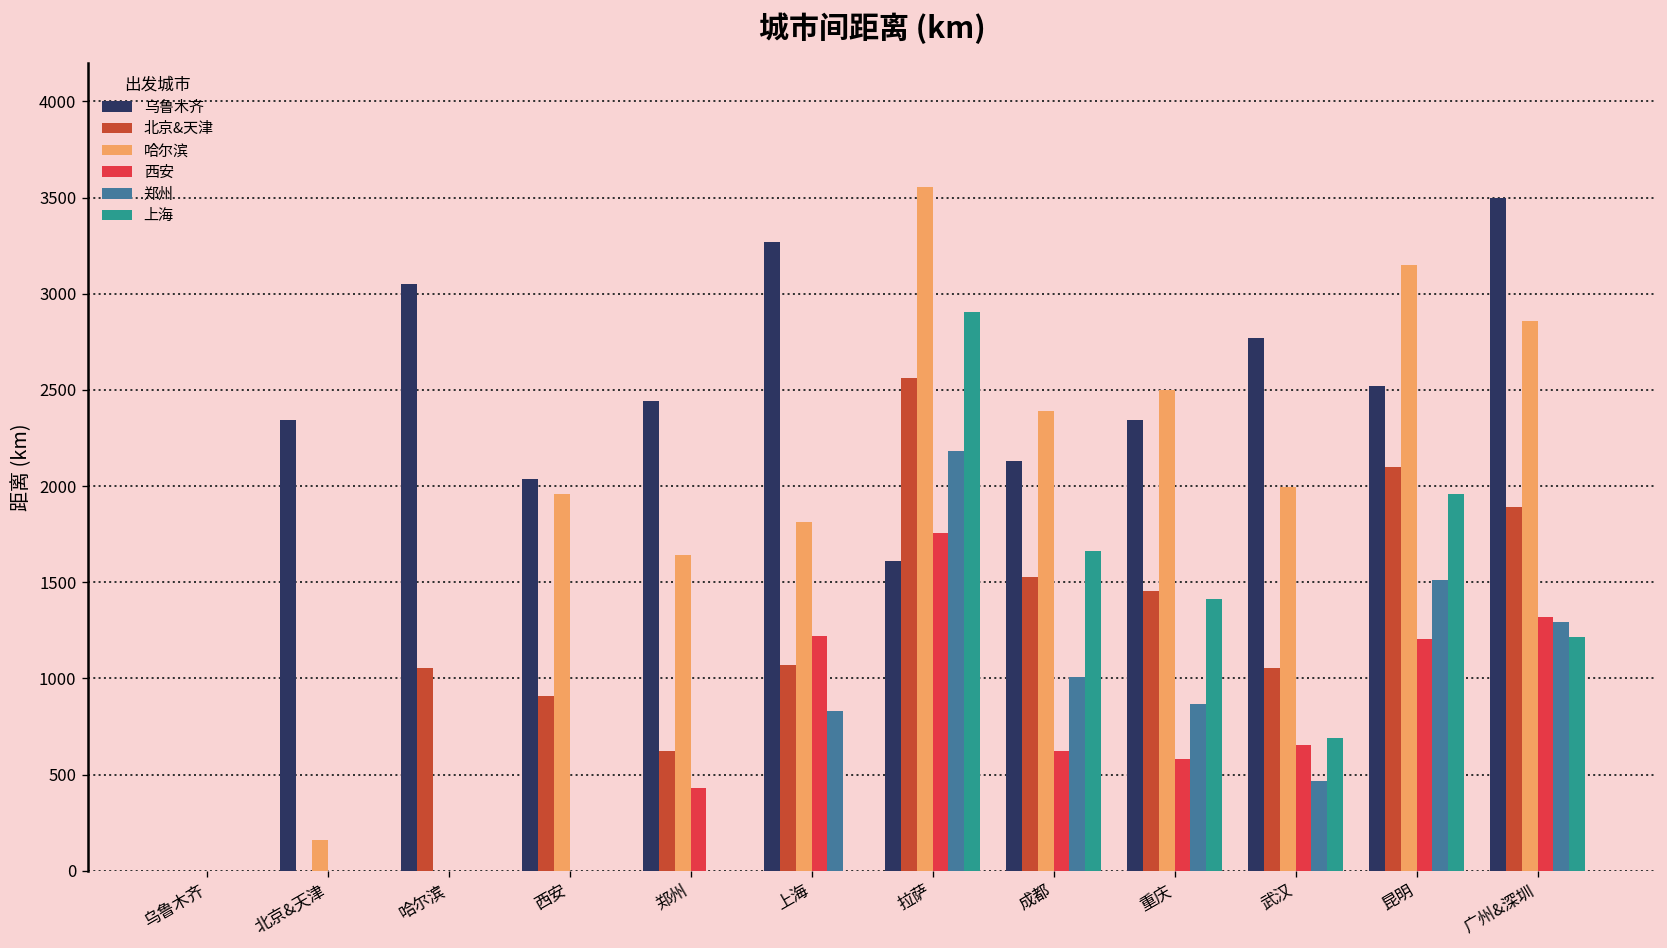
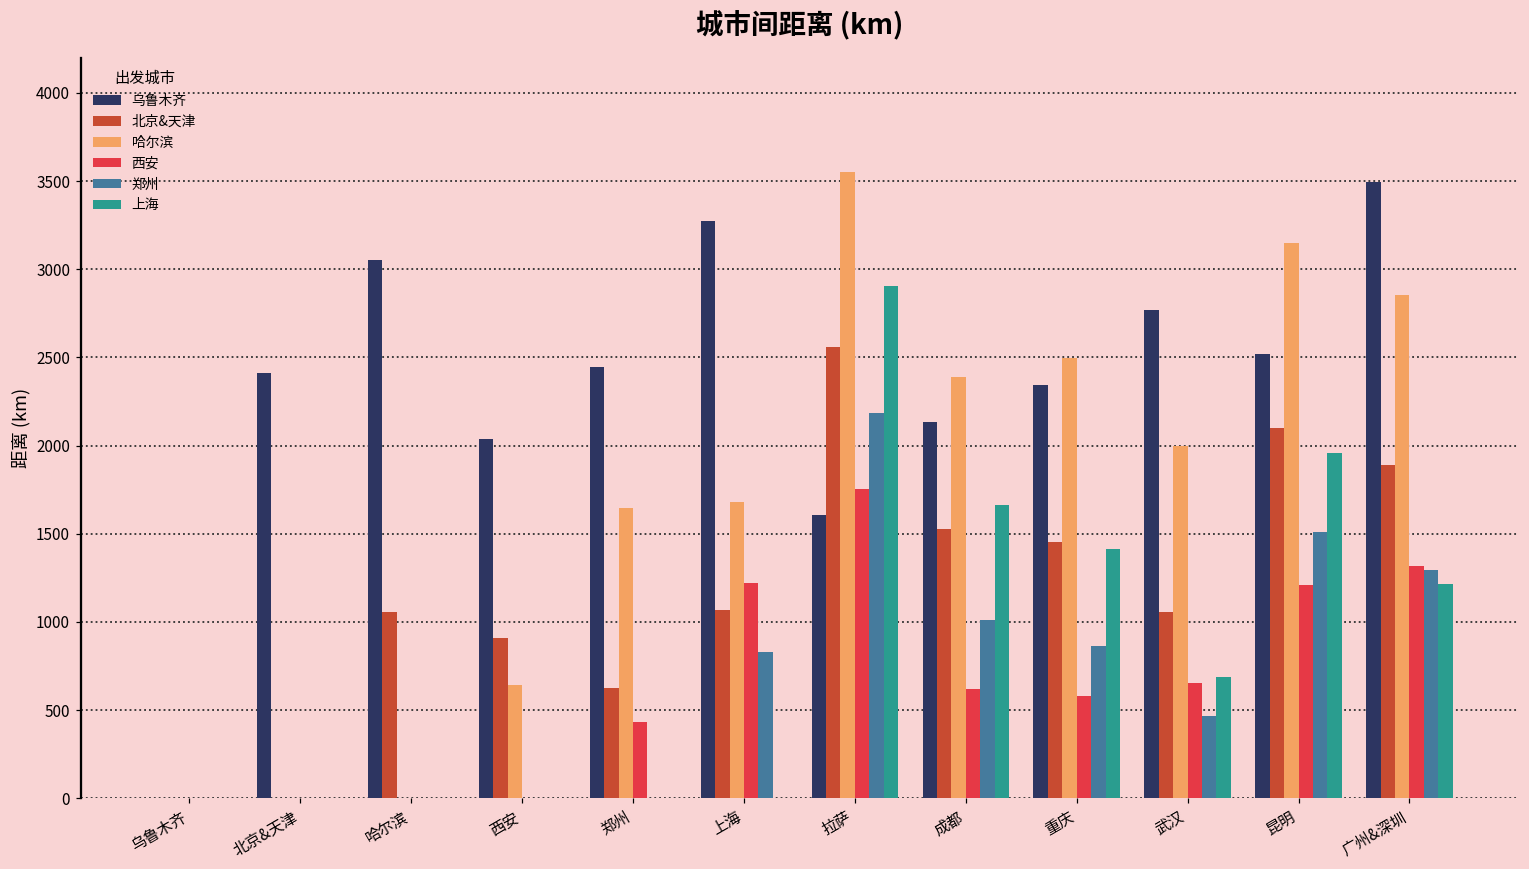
  {
    "乌鲁木齐": {
      "乌鲁木齐": 0,
-     "北京&天津": 2350,
+     "北京&天津": 2410,
      "哈尔滨": 3050,
      "西安": 2040,
      "郑州": 2440,
      "上海": 3270,
      "拉萨": 1610,
      "成都": 2130,
      "重庆": 2340,
      "武汉": 2770,
      "昆明": 2520,
      "广州&深圳": 3500
    },
    "哈尔滨": {
      "乌鲁木齐": 0,
-     "北京&天津": 160,
+     "北京&天津": 0,
      "哈尔滨": 0,
-     "西安": 1960,
+     "西安": 640,
      "郑州": 1640,
-     "上海": 1810,
+     "上海": 1680,
      "拉萨": 3550,
      "成都": 2390,
      "重庆": 2500,
      "武汉": 2000,
      "昆明": 3150,
      "广州&深圳": 2860
    }
  }
